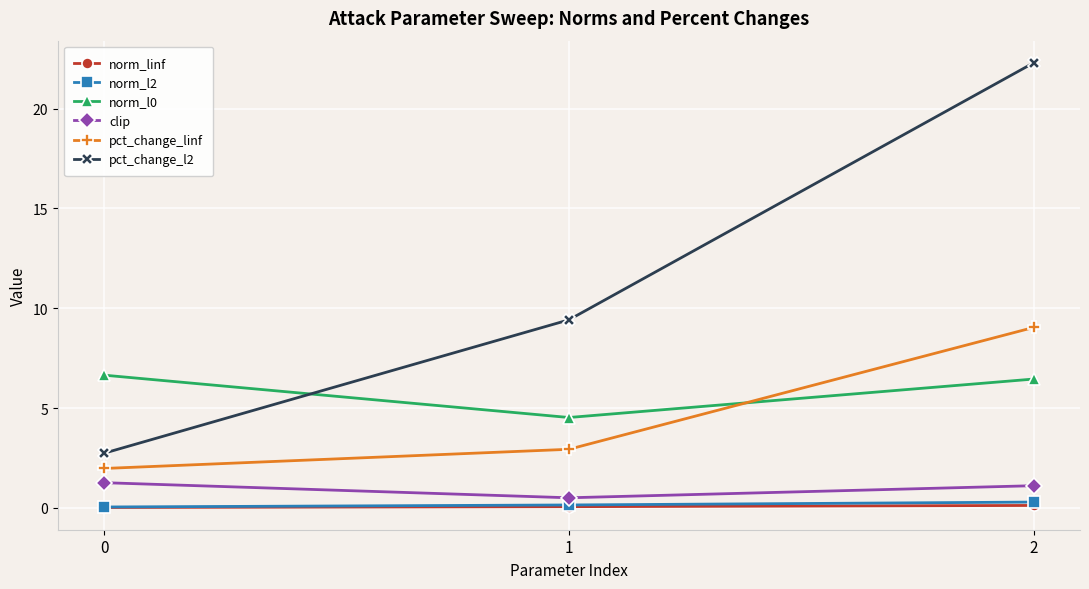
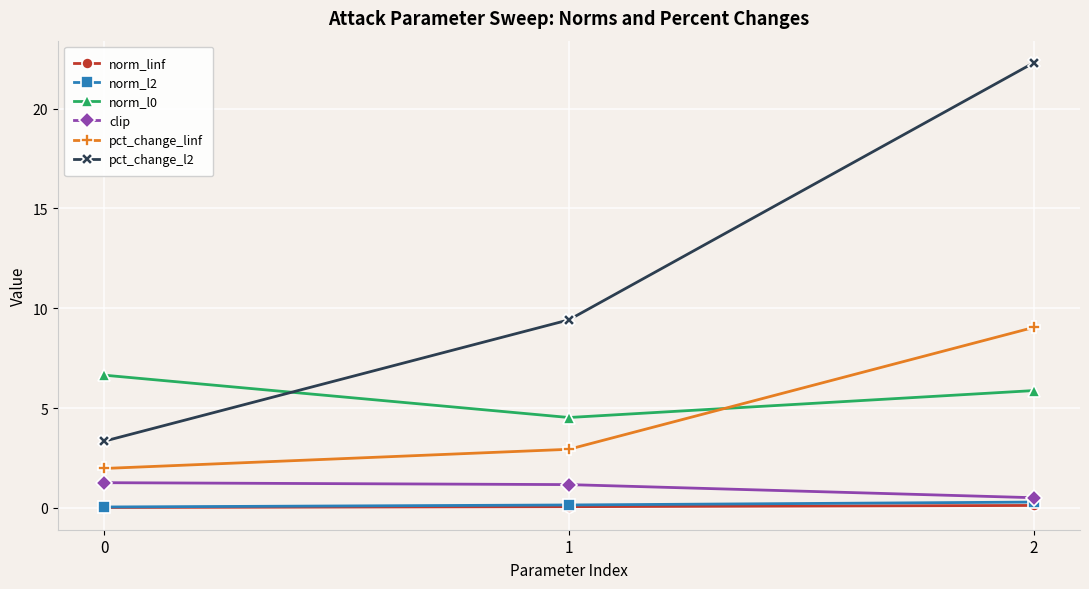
  {
    "norm_linf": {
      "2": 0.1
    },
    "norm_l2": {
      "2": 0.3
    },
    "norm_l0": {
      "0": 6.6,
      "1": 4.5,
-     "2": 6.5
+     "2": 5.9
    },
    "clip": {
      "0": 1.3,
-     "1": 0.5,
-     "2": 1.1
+     "1": 1.2,
+     "2": 0.5
    },
    "pct_change_linf": {
      "0": 2.0,
      "1": 2.9,
      "2": 9.0
    },
    "pct_change_l2": {
-     "0": 2.7,
+     "0": 3.3,
      "1": 9.4,
      "2": 22.3
    }
  }
